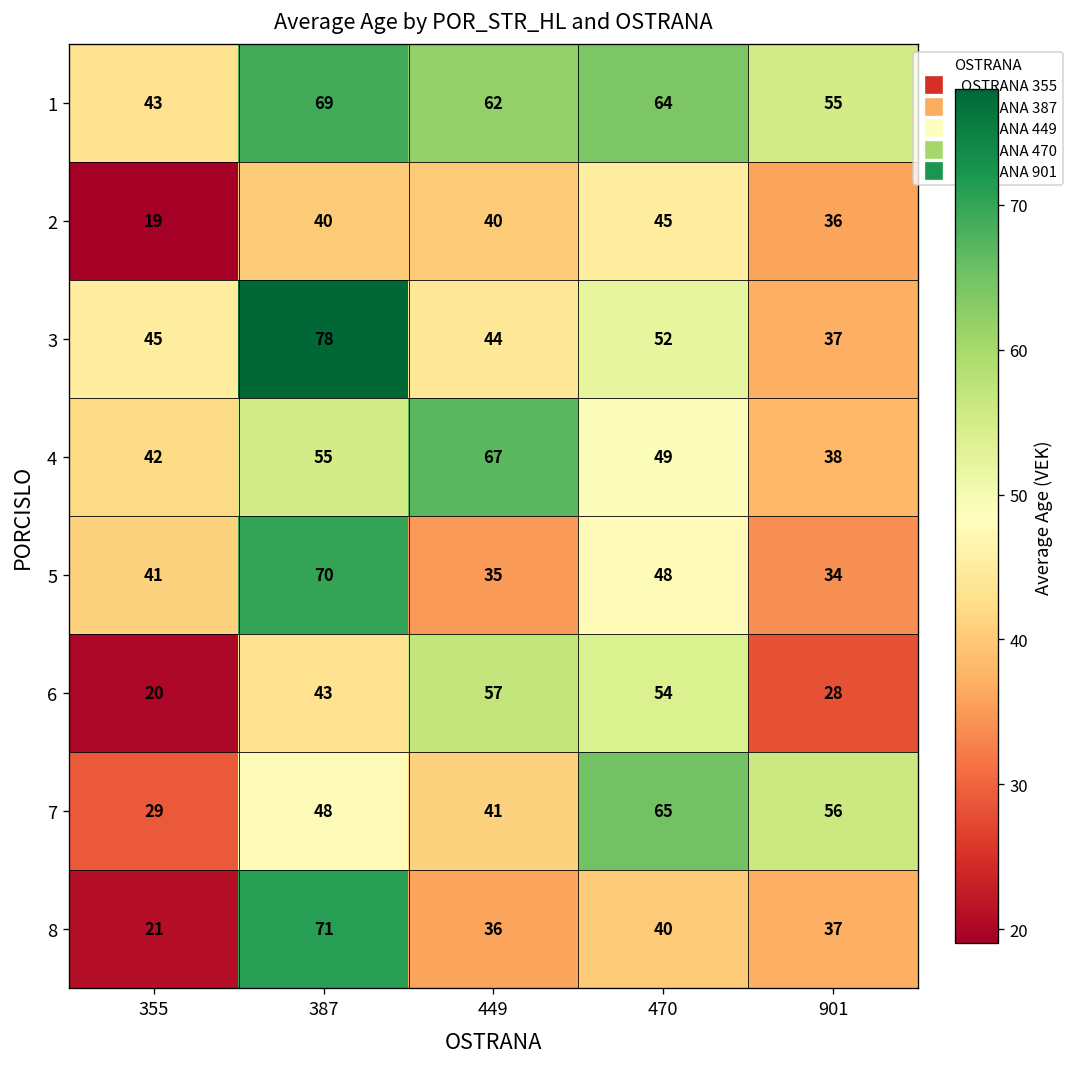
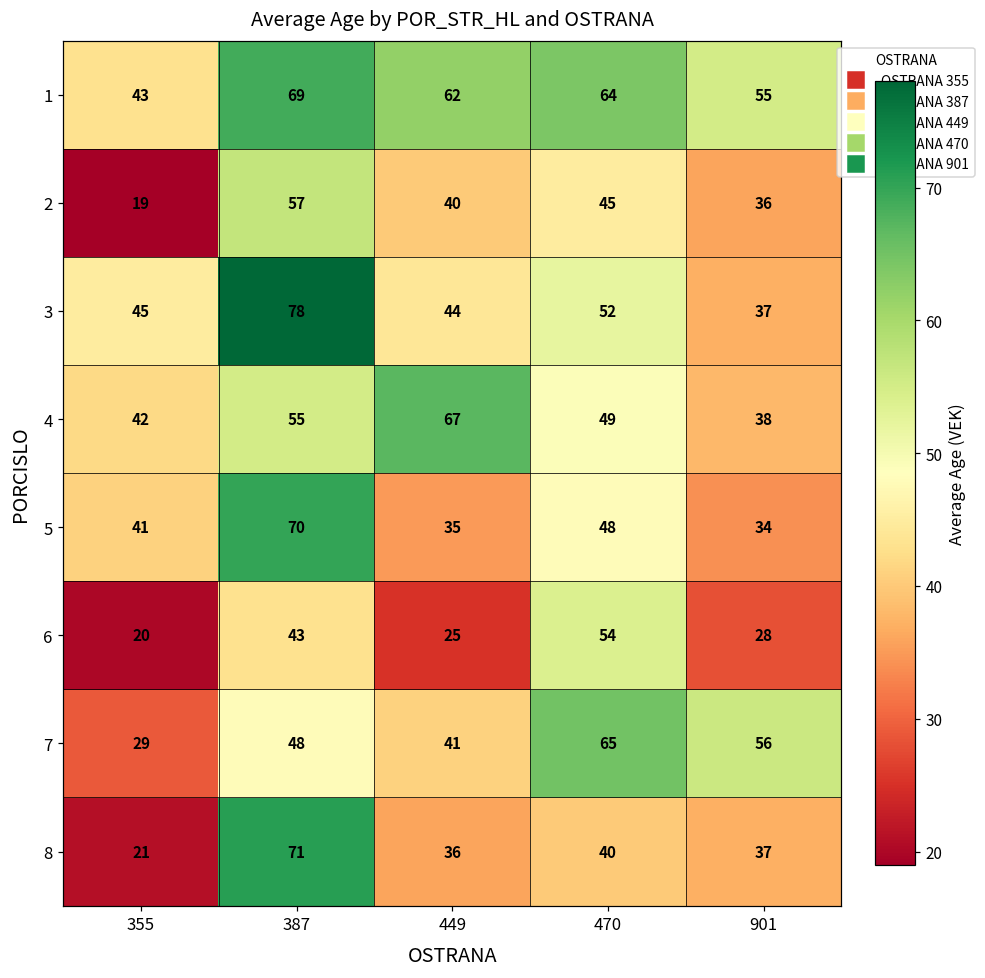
  {
    "1": {
      "355": 43,
      "387": 69,
      "449": 62,
      "470": 64,
      "901": 55
    },
    "2": {
      "355": 19,
-     "387": 40,
+     "387": 57,
      "449": 40,
      "470": 45,
      "901": 36
    },
    "3": {
      "355": 45,
      "387": 78,
      "449": 44,
      "470": 52,
      "901": 37
    },
    "4": {
      "355": 42,
      "387": 55,
      "449": 67,
      "470": 49,
      "901": 38
    },
    "5": {
      "355": 41,
      "387": 70,
      "449": 35,
      "470": 48,
      "901": 34
    },
    "6": {
      "355": 20,
      "387": 43,
-     "449": 57,
+     "449": 25,
      "470": 54,
      "901": 28
    },
    "7": {
      "355": 29,
      "387": 48,
      "449": 41,
      "470": 65,
      "901": 56
    },
    "8": {
      "355": 21,
      "387": 71,
      "449": 36,
      "470": 40,
      "901": 37
    }
  }
